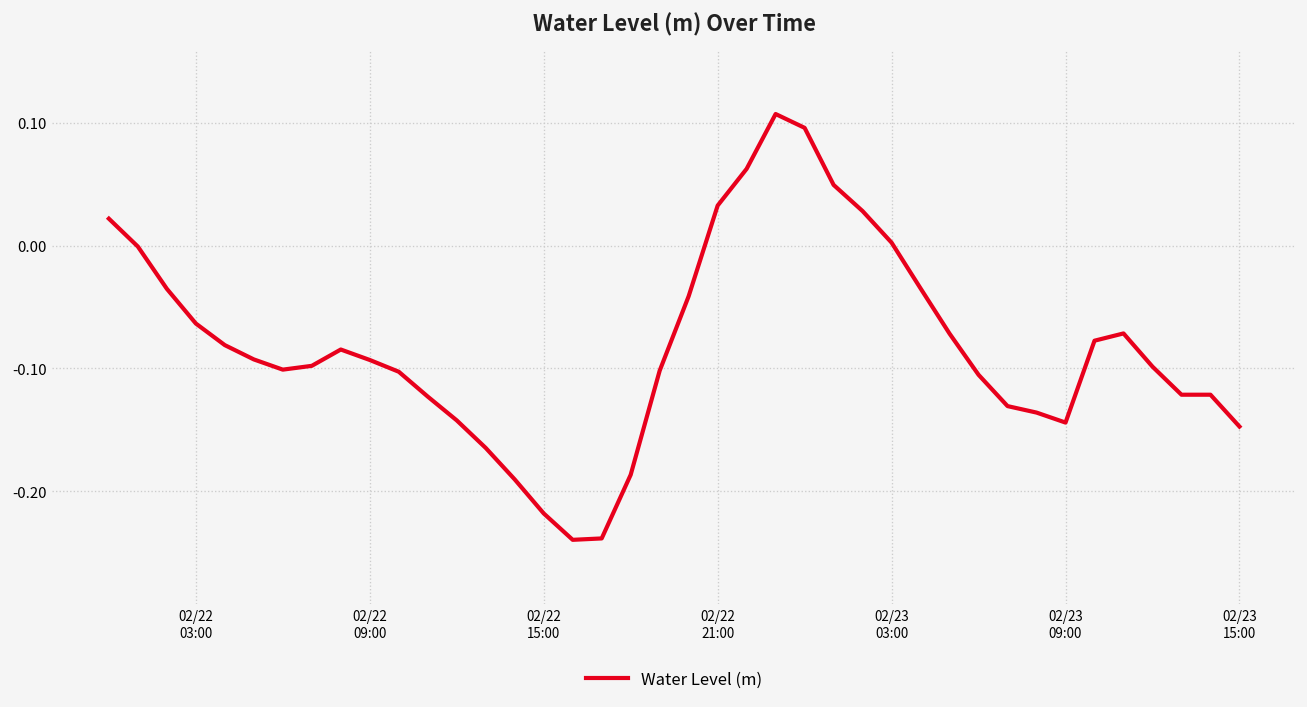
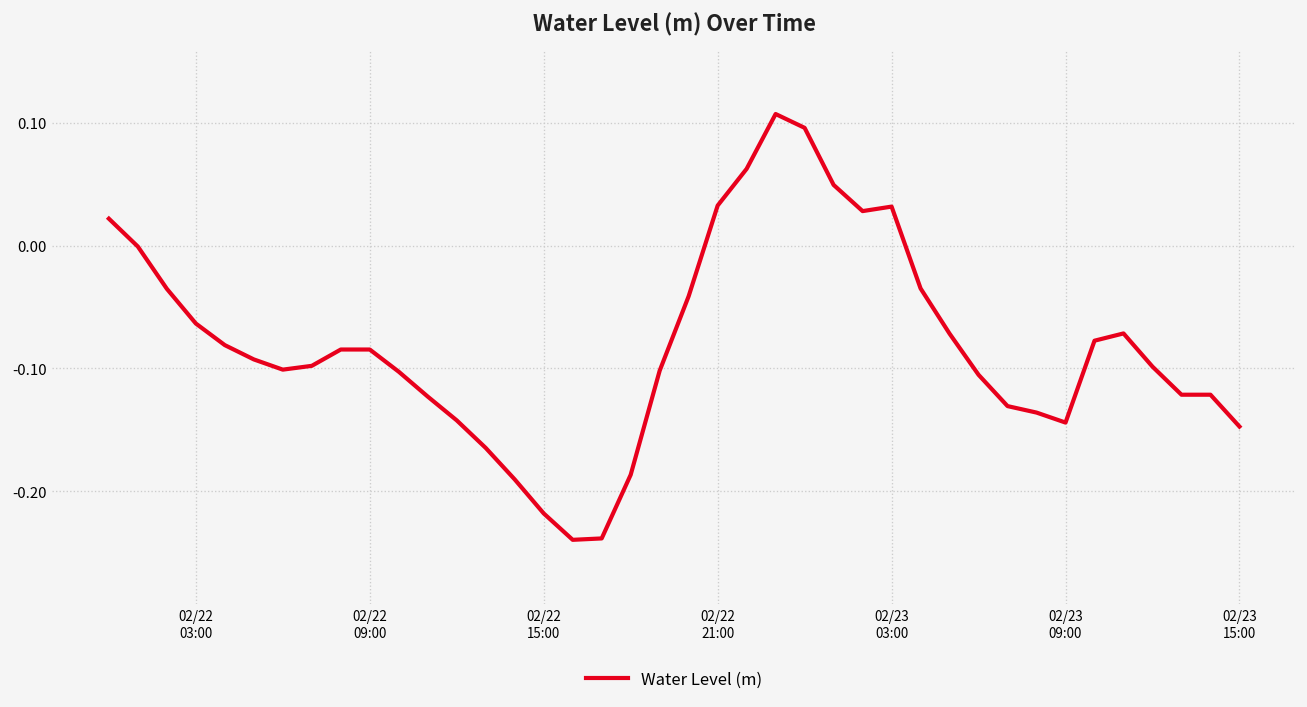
  {
    "02/22 03:00": -0.063,
-   "02/22 09:00": -0.093,
+   "02/22 09:00": -0.085,
    "02/22 15:00": -0.218,
    "02/22 21:00": 0.033,
-   "02/23 03:00": 0.002,
+   "02/23 03:00": 0.032,
    "02/23 09:00": -0.144,
    "02/23 15:00": -0.147
  }
